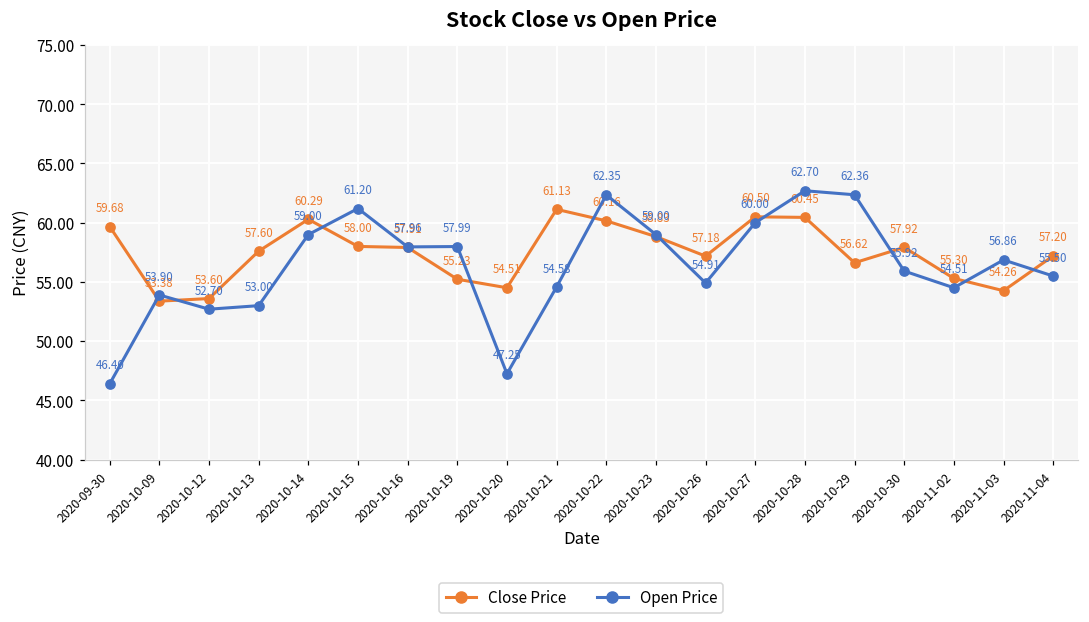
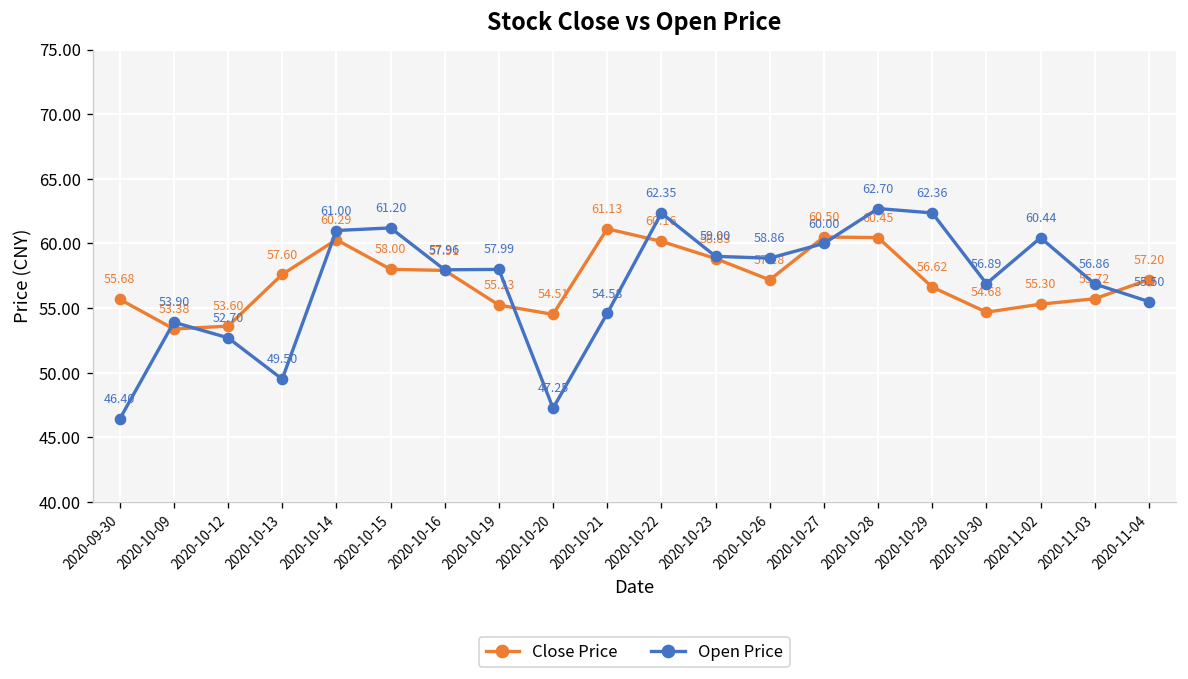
  {
    "Close Price": {
-     "2020-09-30": 59.68,
+     "2020-09-30": 55.68,
      "2020-10-12": 53.60,
      "2020-10-13": 57.60,
      "2020-10-15": 58.00,
      "2020-10-19": 55.23,
      "2020-10-20": 54.51,
      "2020-10-21": 61.13,
      "2020-10-22": 60.16,
      "2020-10-28": 60.45,
      "2020-10-29": 56.62,
-     "2020-10-30": 57.92,
+     "2020-10-30": 54.68,
      "2020-11-02": 55.30,
-     "2020-11-03": 54.26,
+     "2020-11-03": 55.72,
      "2020-11-04": 57.20
    },
    "Open Price": {
      "2020-09-30": 46.40,
-     "2020-10-13": 53.00,
-     "2020-10-14": 59.00,
+     "2020-10-13": 49.50,
+     "2020-10-14": 61.00,
      "2020-10-15": 61.20,
      "2020-10-19": 57.99,
      "2020-10-20": 47.25,
      "2020-10-21": 54.58,
      "2020-10-22": 62.35,
-     "2020-10-26": 54.91,
+     "2020-10-26": 58.86,
      "2020-10-28": 62.70,
      "2020-10-29": 62.36,
-     "2020-10-30": 55.92,
-     "2020-11-02": 54.51,
+     "2020-10-30": 56.89,
+     "2020-11-02": 60.44,
      "2020-11-03": 56.86
    }
  }
